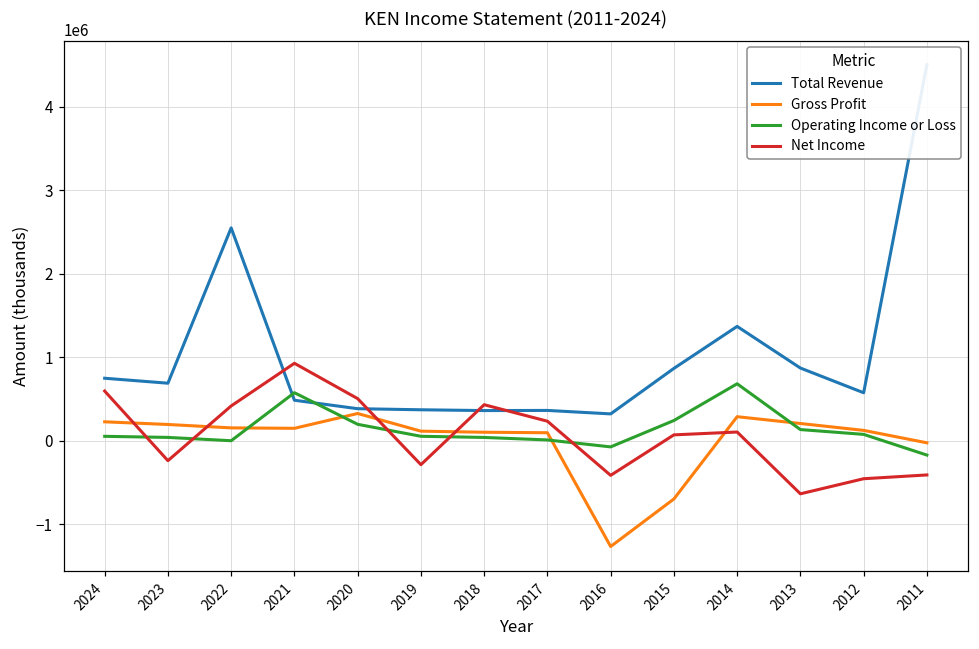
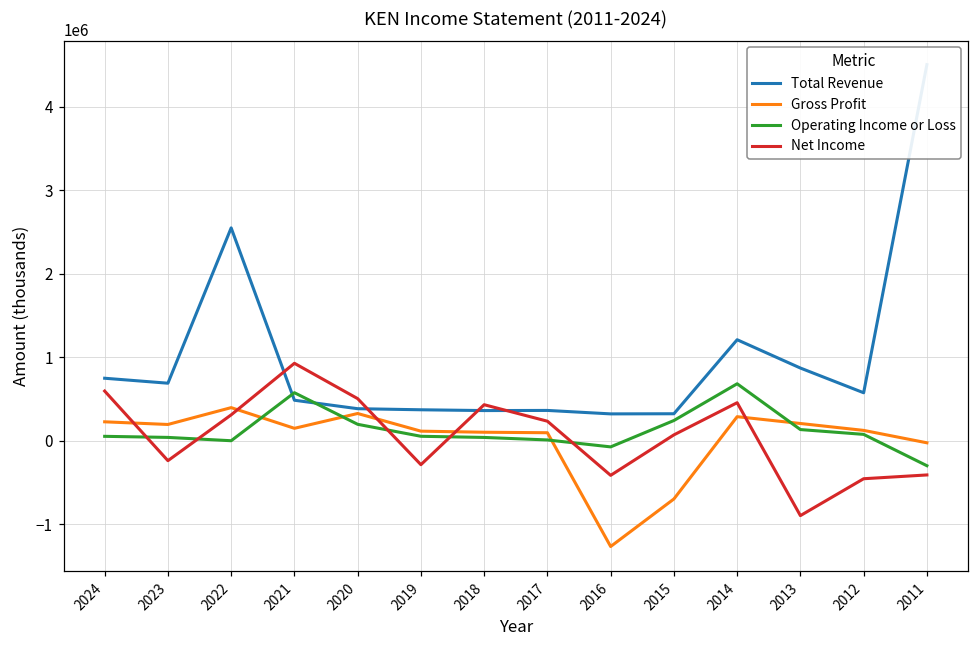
  {
    "Total Revenue": {
      "2024": 800000,
      "2023": 700000,
      "2022": 2600000,
      "2021": 500000,
      "2020": 400000,
      "2019": 400000,
      "2018": 400000,
      "2017": 400000,
      "2016": 300000,
-     "2015": 900000,
-     "2014": 1400000,
+     "2015": 300000,
+     "2014": 1200000,
      "2013": 900000,
      "2012": 600000
    },
    "Gross Profit": {
      "2024": 200000,
      "2023": 200000,
-     "2022": 200000,
+     "2022": 400000,
      "2021": 200000,
      "2020": 300000,
      "2019": 100000,
      "2018": 100000,
      "2017": 100000,
      "2016": -1300000,
      "2015": -700000,
      "2014": 300000,
      "2013": 200000,
      "2012": 100000,
      "2011": 0
    },
    "Operating Income or Loss": {
      "2024": 100000,
      "2023": 0,
      "2022": 0,
      "2021": 600000,
      "2020": 200000,
      "2019": 100000,
      "2018": 0,
      "2017": 0,
      "2016": -100000,
      "2015": 200000,
      "2014": 700000,
      "2013": 100000,
      "2012": 100000,
-     "2011": -200000
+     "2011": -300000
    },
    "Net Income": {
      "2024": 600000,
      "2023": -200000,
-     "2022": 400000,
+     "2022": 300000,
      "2021": 900000,
      "2020": 500000,
      "2019": -300000,
      "2018": 400000,
      "2017": 200000,
      "2016": -400000,
      "2015": 100000,
-     "2014": 100000,
-     "2013": -600000,
+     "2014": 500000,
+     "2013": -900000,
      "2012": -500000,
      "2011": -400000
    }
  }
